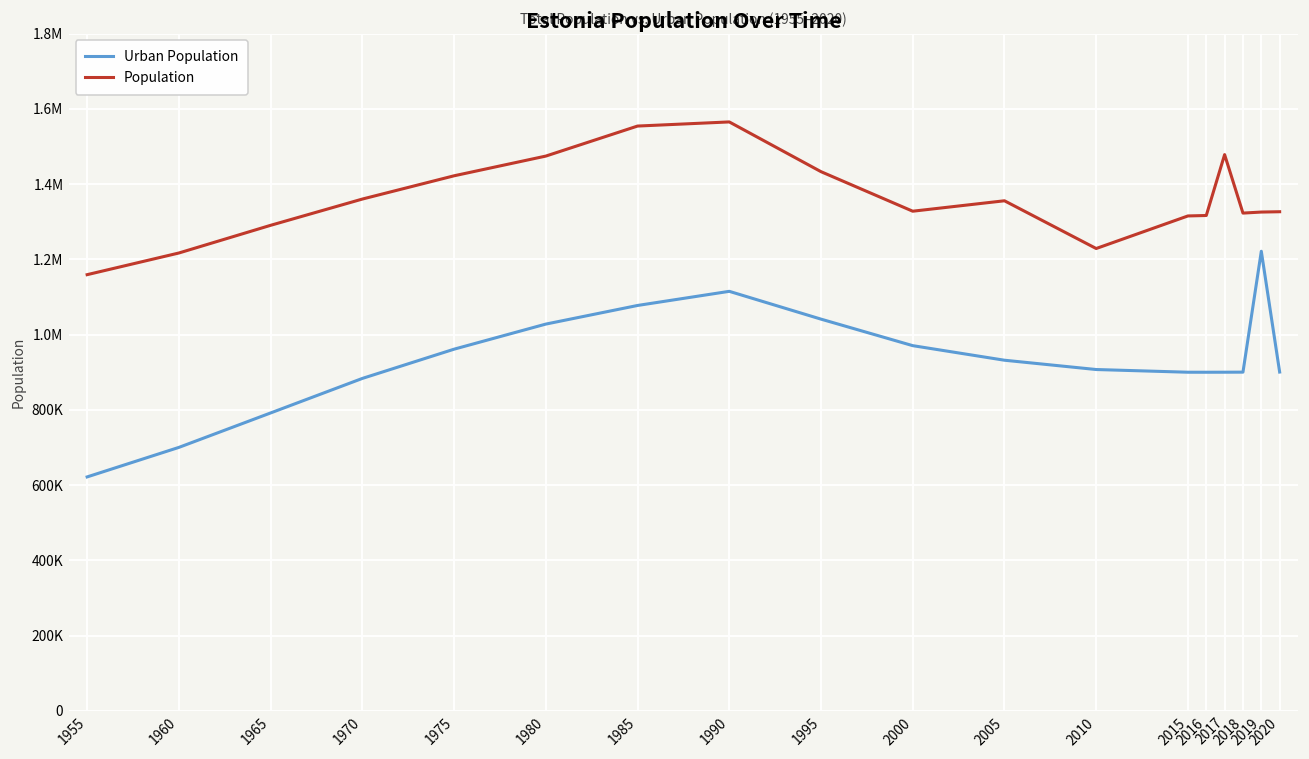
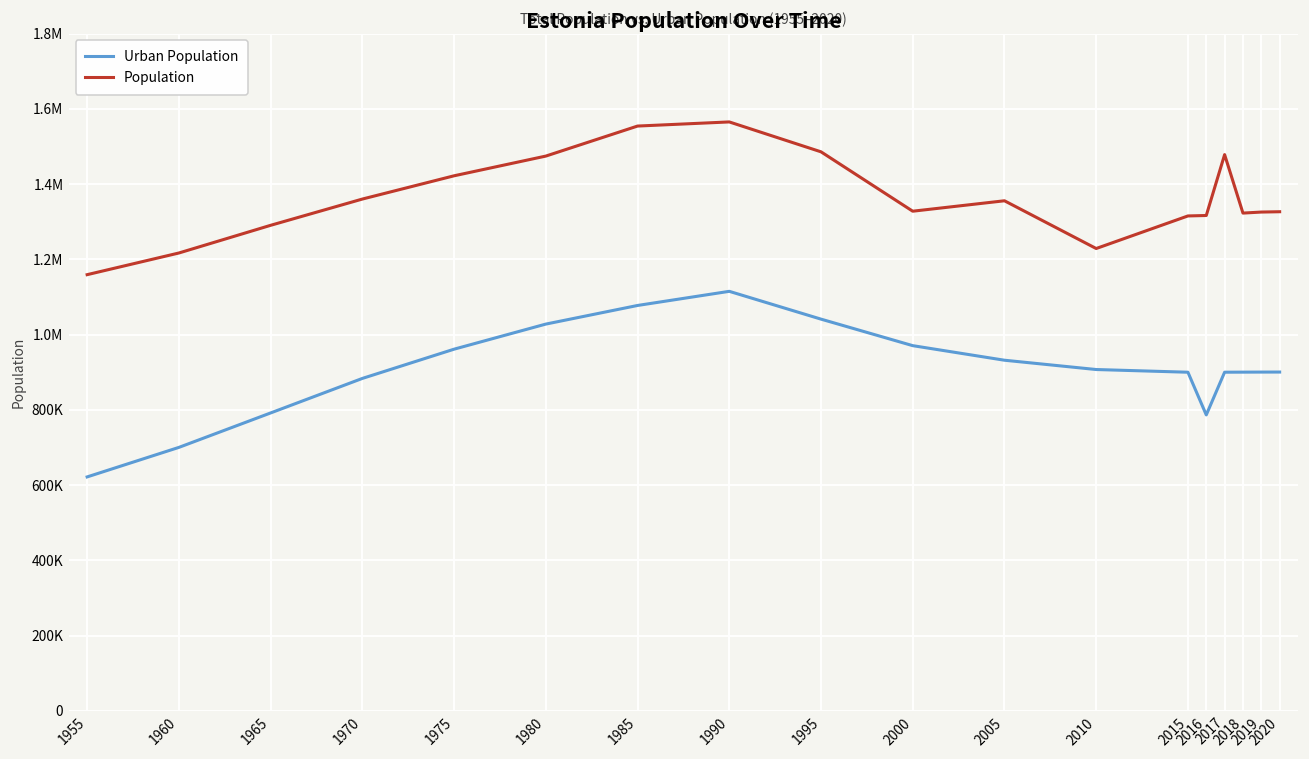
  {
    "Urban Population": {
      "1955": 620000,
      "1960": 700000,
      "1965": 790000,
      "1970": 880000,
      "1975": 960000,
      "1980": 1030000,
      "1985": 1080000,
      "1990": 1110000,
      "1995": 1040000,
      "2000": 970000,
      "2005": 930000,
      "2010": 910000,
      "2015": 900000,
-     "2016": 900000,
+     "2016": 790000,
      "2017": 900000,
      "2018": 900000,
-     "2019": 1220000,
+     "2019": 900000,
      "2020": 900000
    },
    "Population": {
      "1955": 1160000,
      "1960": 1220000,
      "1965": 1290000,
      "1970": 1360000,
      "1975": 1420000,
      "1980": 1470000,
      "1985": 1550000,
      "1990": 1570000,
-     "1995": 1430000,
+     "1995": 1490000,
      "2000": 1330000,
      "2005": 1360000,
      "2010": 1230000,
      "2015": 1320000,
      "2016": 1320000,
      "2017": 1480000,
      "2018": 1320000,
      "2019": 1330000,
      "2020": 1330000
    }
  }
